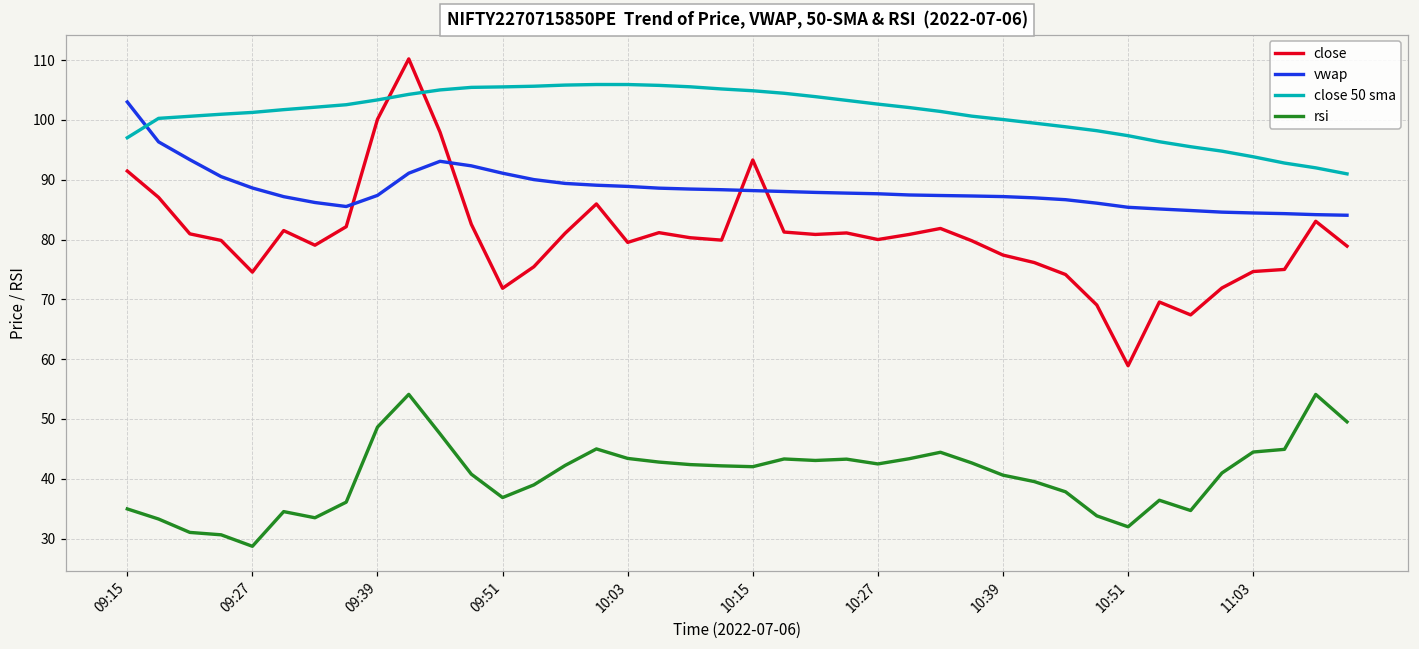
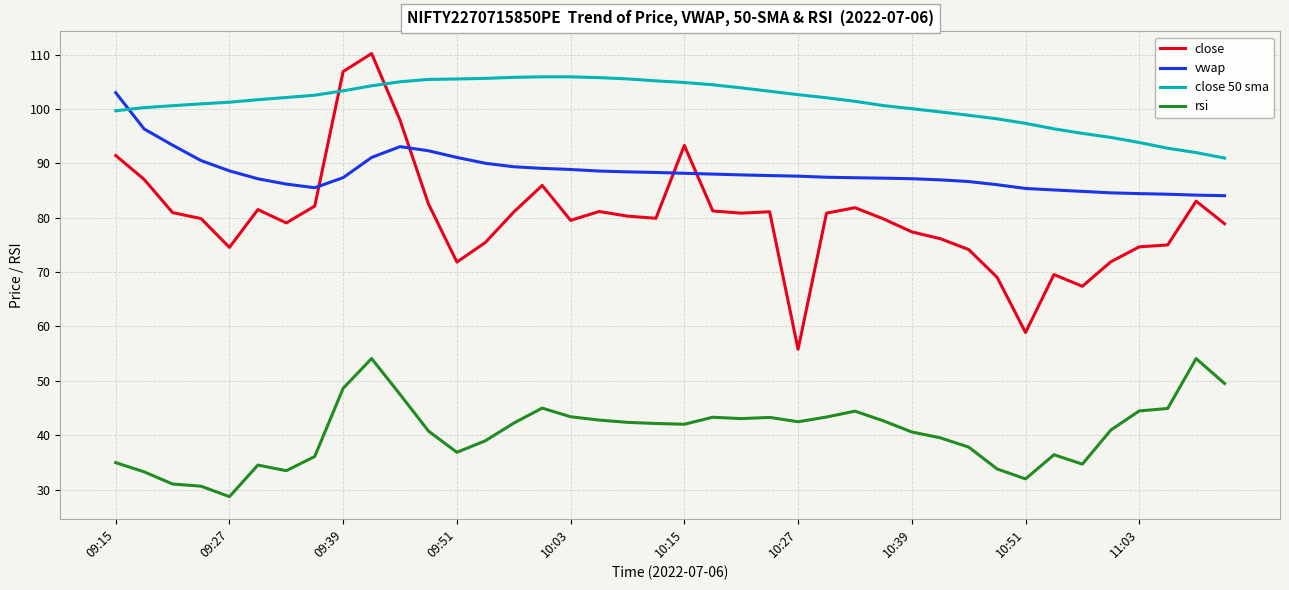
  {
    "close": {
      "09:15": 91,
      "09:27": 75,
-     "09:39": 100,
+     "09:39": 107,
      "09:51": 72,
      "10:03": 80,
      "10:15": 93,
-     "10:27": 80,
+     "10:27": 56,
      "10:39": 77,
      "10:51": 59,
      "11:03": 75
    },
    "vwap": {
      "09:15": 103,
      "09:27": 89,
      "09:39": 87,
      "09:51": 91,
      "10:03": 89,
      "10:15": 88,
      "10:27": 88,
      "10:39": 87,
      "10:51": 85,
      "11:03": 84
    },
    "close 50 sma": {
-     "09:15": 97,
+     "09:15": 100,
      "09:27": 101,
      "09:39": 103,
      "09:51": 106,
      "10:03": 106,
      "10:15": 105,
      "10:27": 103,
      "10:39": 100,
      "10:51": 97,
      "11:03": 94
    },
    "rsi": {
      "09:15": 35,
      "09:27": 29,
      "09:39": 49,
      "09:51": 37,
      "10:03": 43,
      "10:15": 42,
      "10:27": 42,
      "10:39": 41,
      "10:51": 32,
      "11:03": 44
    }
  }
